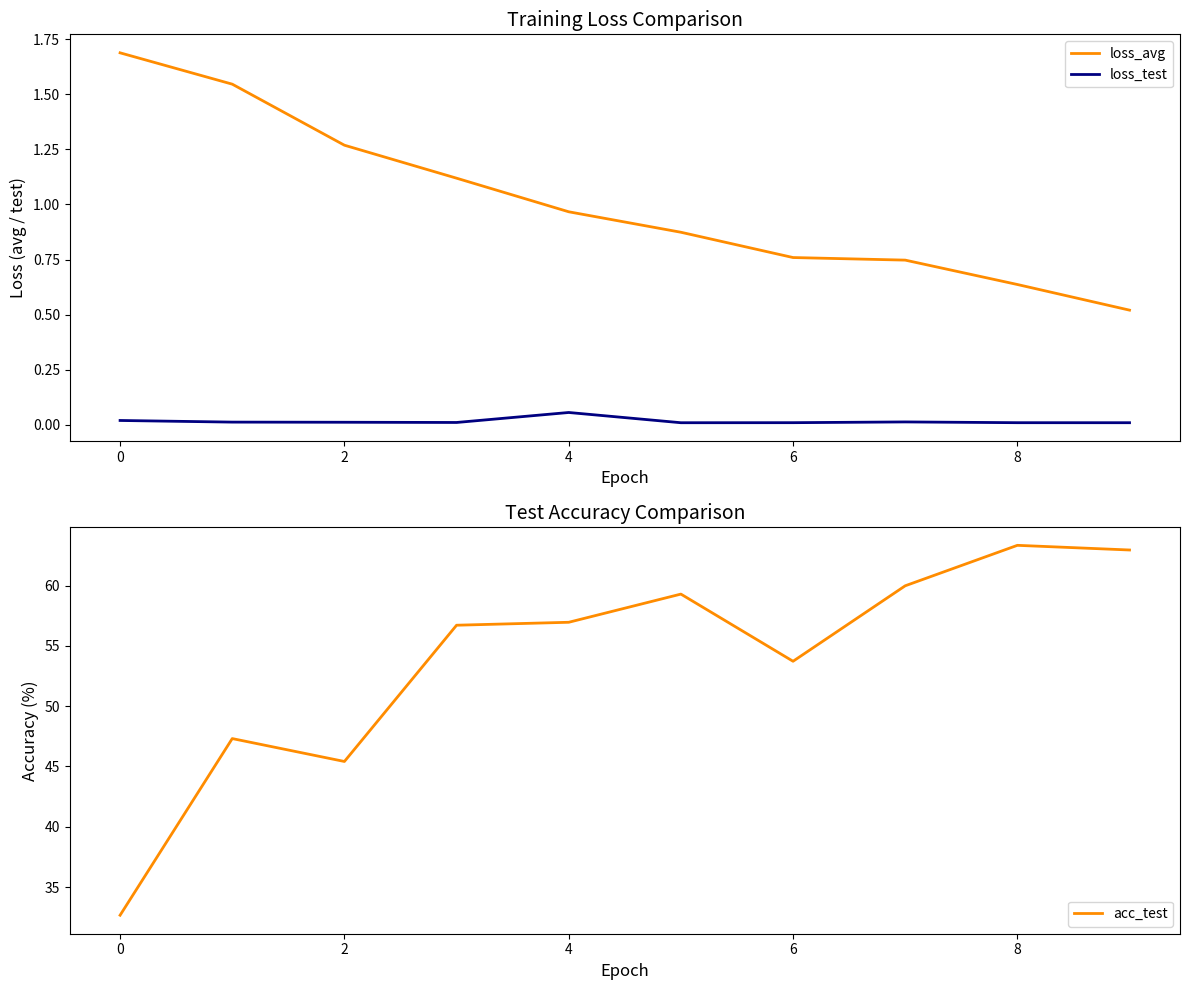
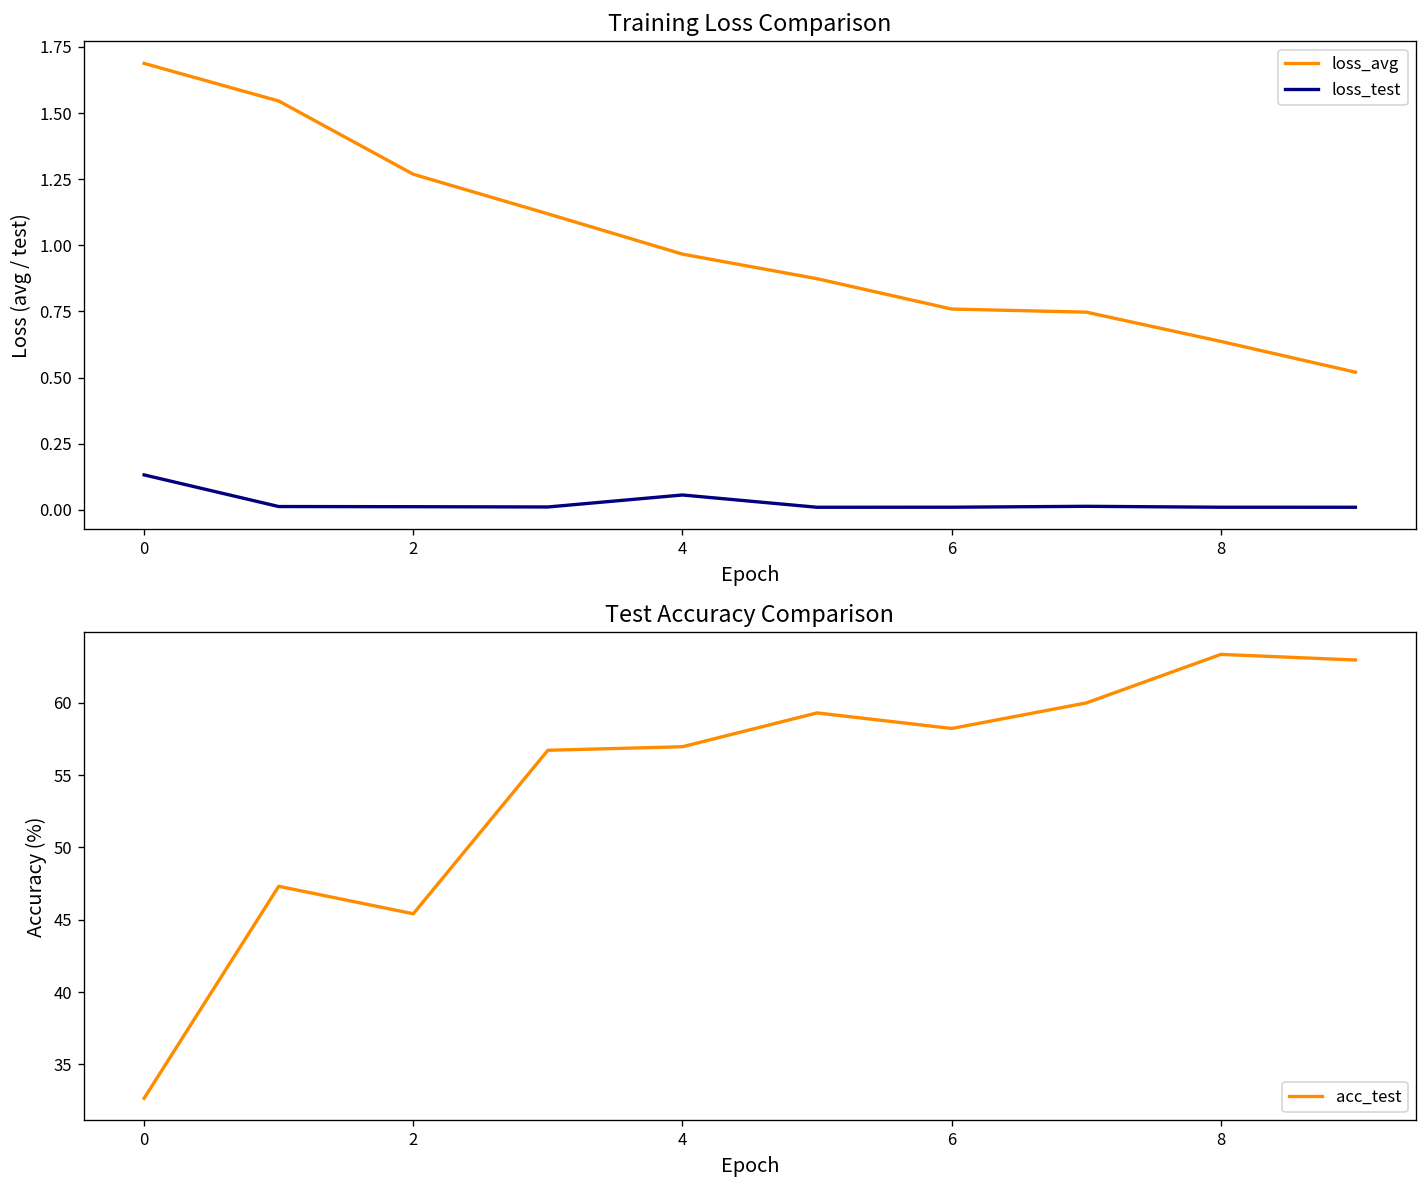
  {
    "Training Loss Comparison": {
      "loss_avg": {
        "0": 1.69,
        "2": 1.27,
        "4": 0.97,
        "6": 0.76,
        "8": 0.64
      },
      "loss_test": {
-       "0": 0.02,
+       "0": 0.13,
        "2": 0.01,
        "4": 0.06,
        "6": 0.01,
        "8": 0.01
      }
    },
    "Test Accuracy Comparison": {
      "0": 32.7,
      "2": 45.4,
      "4": 57.0,
-     "6": 53.7,
+     "6": 58.2,
      "8": 63.3
    }
  }
